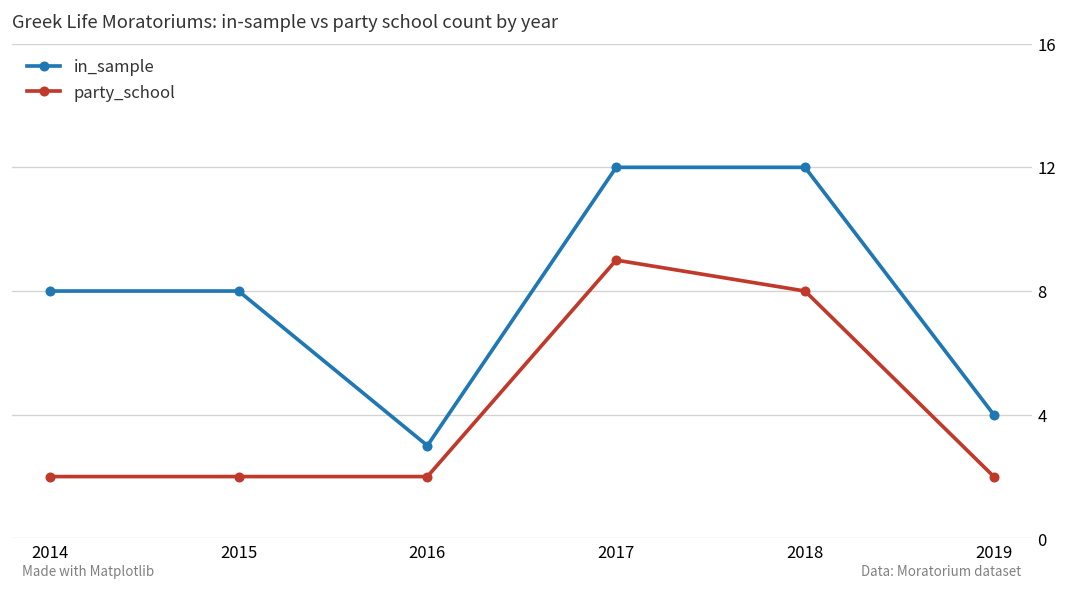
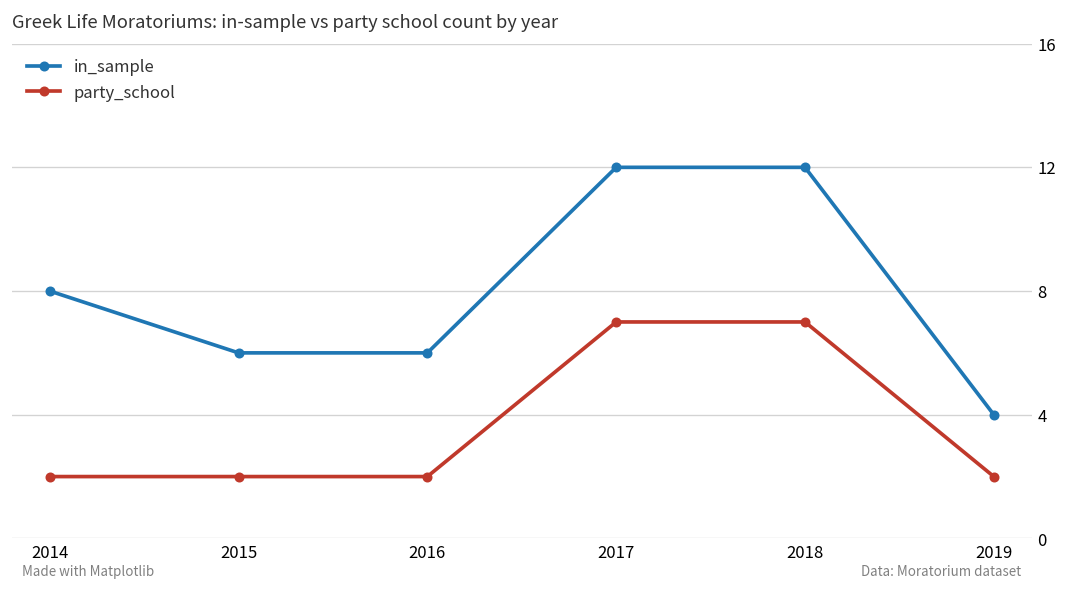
  {
    "in_sample": {
      "2014": 8,
-     "2015": 8,
-     "2016": 3,
+     "2015": 6,
+     "2016": 6,
      "2017": 12,
      "2018": 12,
      "2019": 4
    },
    "party_school": {
      "2014": 2,
      "2015": 2,
      "2016": 2,
-     "2017": 9,
-     "2018": 8,
+     "2017": 7,
+     "2018": 7,
      "2019": 2
    }
  }
